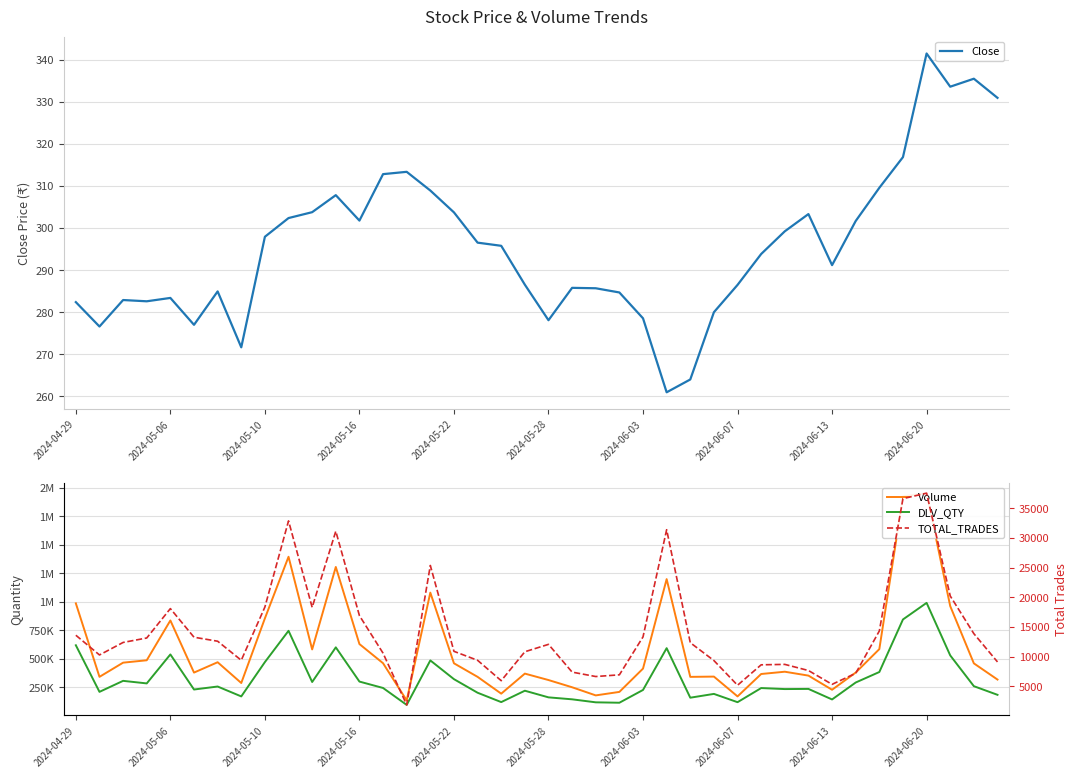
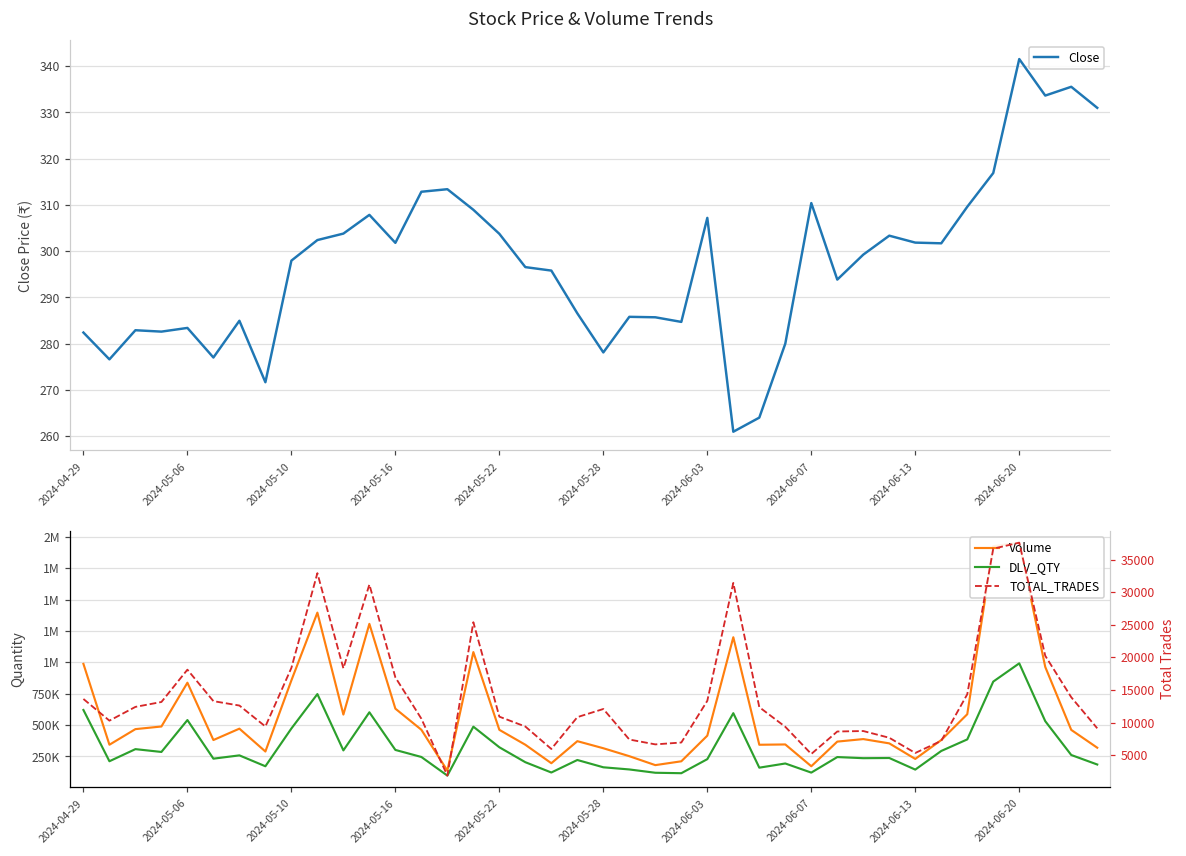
  {
    "Stock Price & Volume Trends": {
      "2024-04-29": 282,
      "2024-05-06": 283,
      "2024-05-10": 298,
      "2024-05-16": 302,
      "2024-05-22": 304,
      "2024-05-28": 278,
-     "2024-06-03": 279,
-     "2024-06-07": 287,
-     "2024-06-13": 291,
+     "2024-06-03": 307,
+     "2024-06-07": 310,
+     "2024-06-13": 302,
      "2024-06-20": 342
    }
  }
